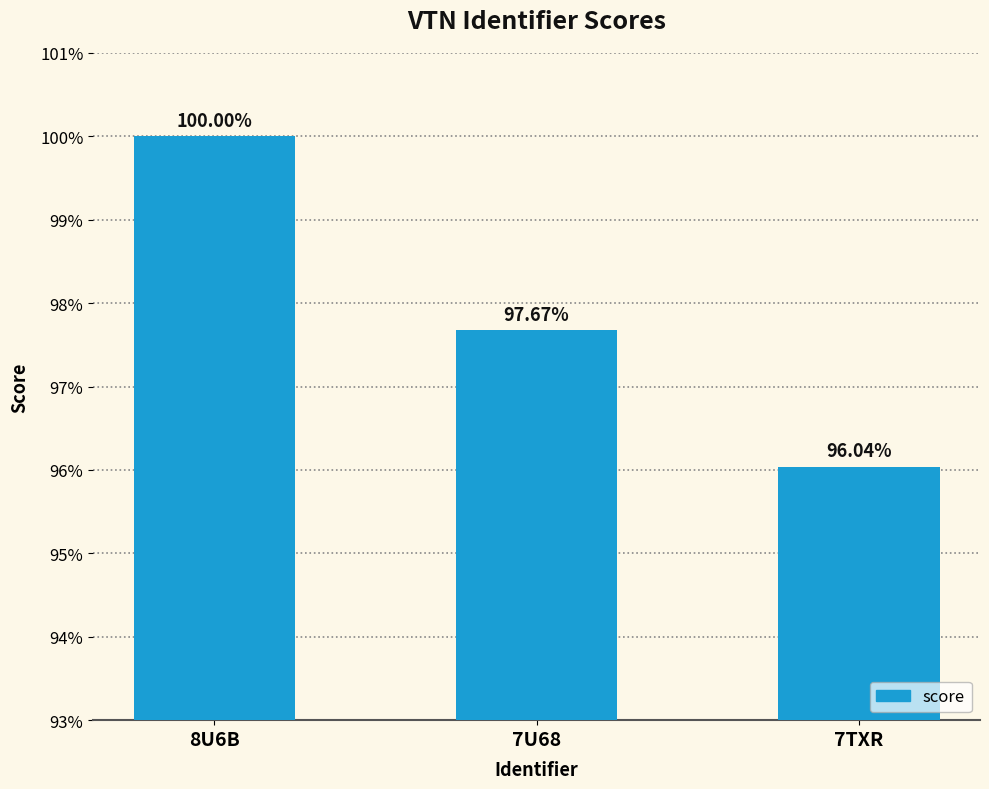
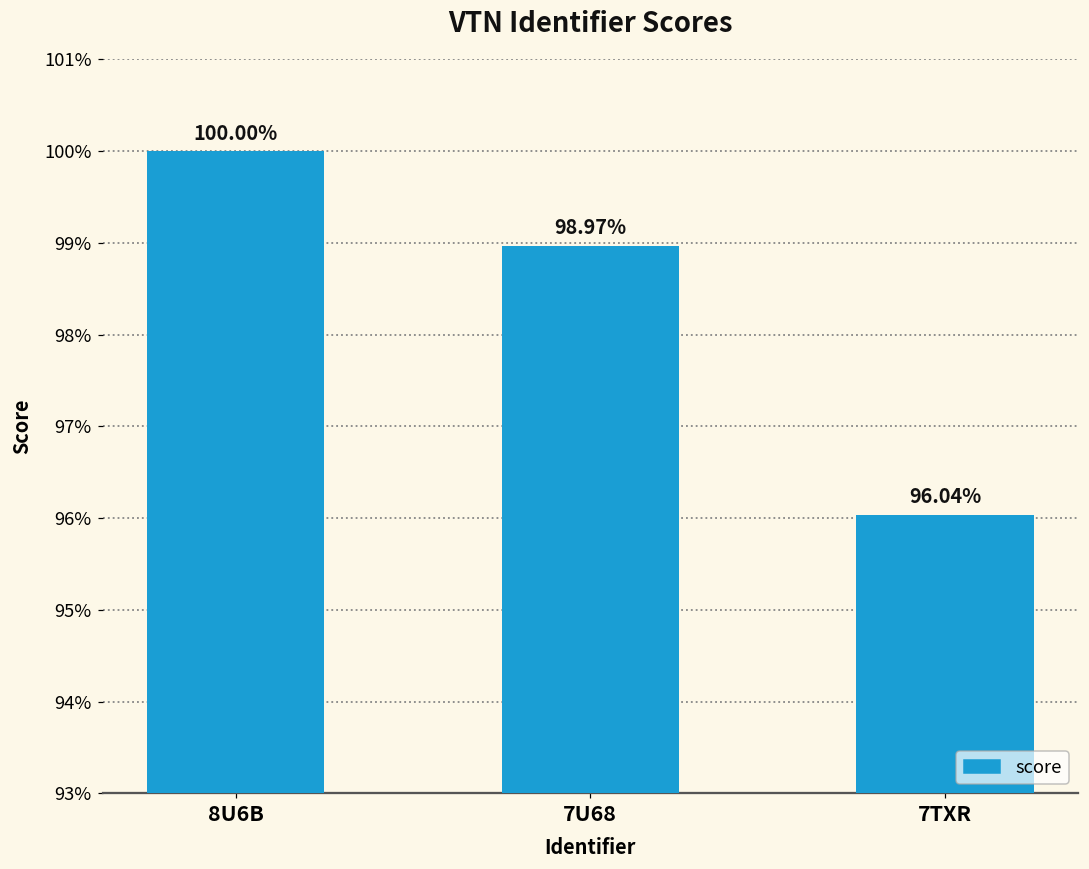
  {
    "8U6B": "100.00%",
-   "7U68": "97.67%",
+   "7U68": "98.97%",
    "7TXR": "96.04%"
  }
